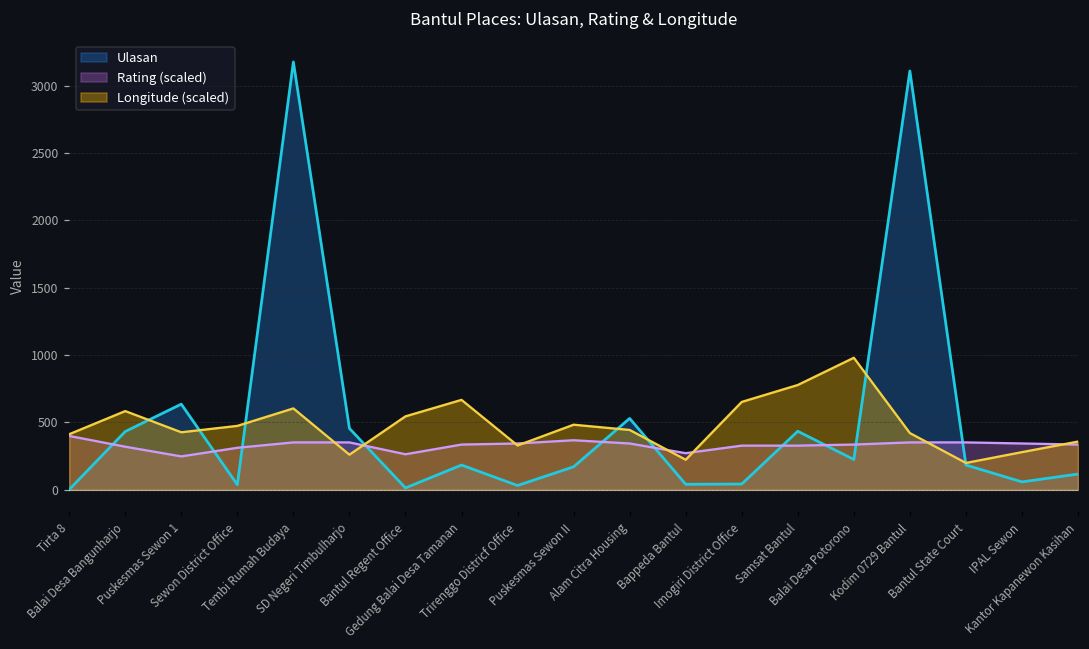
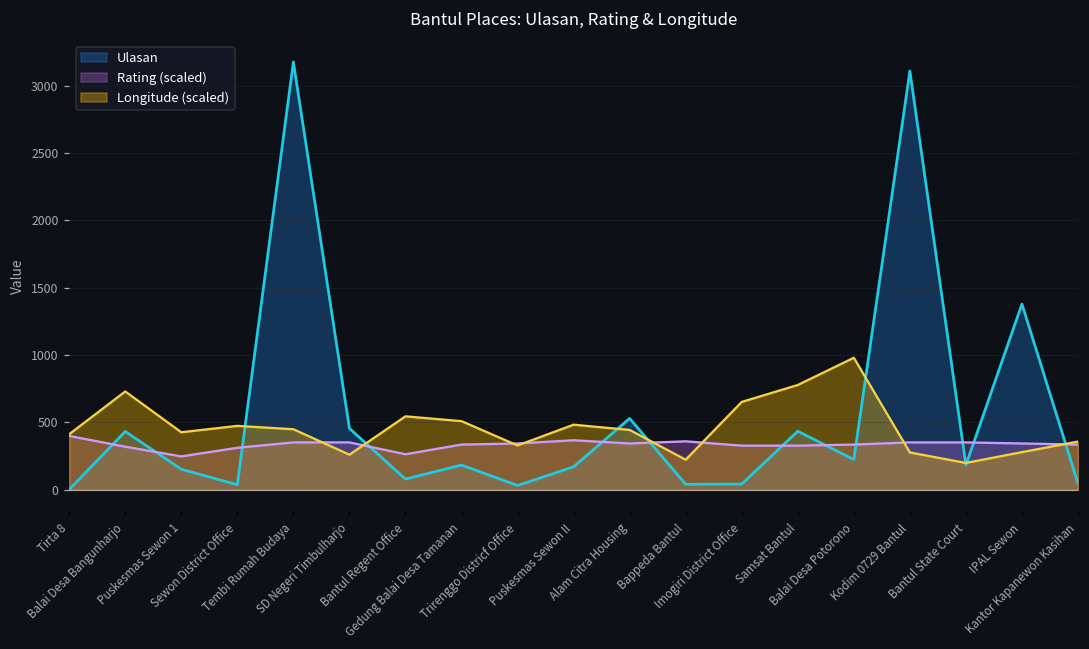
  {
    "Ulasan": {
      "Tirta 8": 0,
      "Balai Desa Bangunharjo": 430,
-     "Puskesmas Sewon 1": 640,
+     "Puskesmas Sewon 1": 150,
      "Sewon District Office": 40,
      "Tembi Rumah Budaya": 3180,
      "SD Negeri Timbulharjo": 460,
-     "Bantul Regent Office": 10,
+     "Bantul Regent Office": 80,
      "Gedung Balai Desa Tamanan": 180,
      "Trirenggo Districf Office": 30,
      "Puskesmas Sewon II": 170,
      "Alam Citra Housing": 530,
      "Bappeda Bantul": 40,
      "Imogiri District Office": 40,
      "Samsat Bantul": 440,
      "Balai Desa Potorono": 230,
      "Kodim 0729 Bantul": 3110,
-     "IPAL Sewon": 60,
-     "Kantor Kapanewon Kasihan": 120
+     "IPAL Sewon": 1380,
+     "Kantor Kapanewon Kasihan": 50
    },
    "Rating (scaled)": {
      "Balai Desa Bangunharjo": 320,
      "Puskesmas Sewon 1": 250,
      "Sewon District Office": 310,
      "Tembi Rumah Budaya": 350,
      "SD Negeri Timbulharjo": 350,
      "Bantul Regent Office": 260,
      "Gedung Balai Desa Tamanan": 340,
      "Puskesmas Sewon II": 370,
      "Alam Citra Housing": 340,
-     "Bappeda Bantul": 270,
+     "Bappeda Bantul": 360,
      "Imogiri District Office": 330,
      "Samsat Bantul": 330,
      "Balai Desa Potorono": 340,
      "Kodim 0729 Bantul": 350,
      "Bantul State Court": 350,
      "IPAL Sewon": 340,
      "Kantor Kapanewon Kasihan": 340
    },
    "Longitude (scaled)": {
-     "Balai Desa Bangunharjo": 580,
+     "Balai Desa Bangunharjo": 730,
      "Puskesmas Sewon 1": 430,
      "Sewon District Office": 470,
-     "Tembi Rumah Budaya": 600,
+     "Tembi Rumah Budaya": 450,
      "SD Negeri Timbulharjo": 260,
      "Bantul Regent Office": 550,
-     "Gedung Balai Desa Tamanan": 670,
+     "Gedung Balai Desa Tamanan": 510,
      "Puskesmas Sewon II": 480,
      "Alam Citra Housing": 440,
      "Bappeda Bantul": 220,
      "Imogiri District Office": 650,
      "Samsat Bantul": 780,
      "Balai Desa Potorono": 980,
-     "Kodim 0729 Bantul": 420,
+     "Kodim 0729 Bantul": 280,
      "IPAL Sewon": 280,
      "Kantor Kapanewon Kasihan": 360
    }
  }
